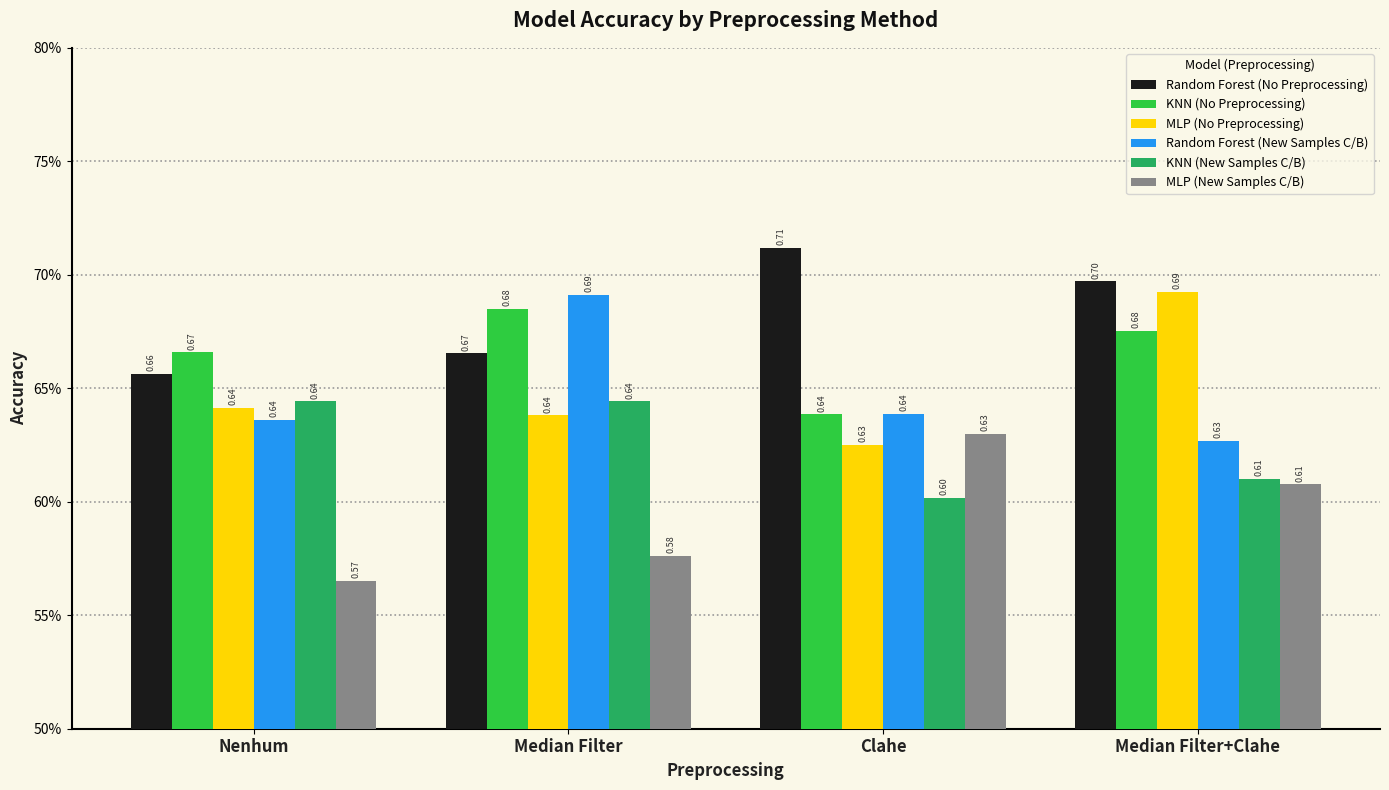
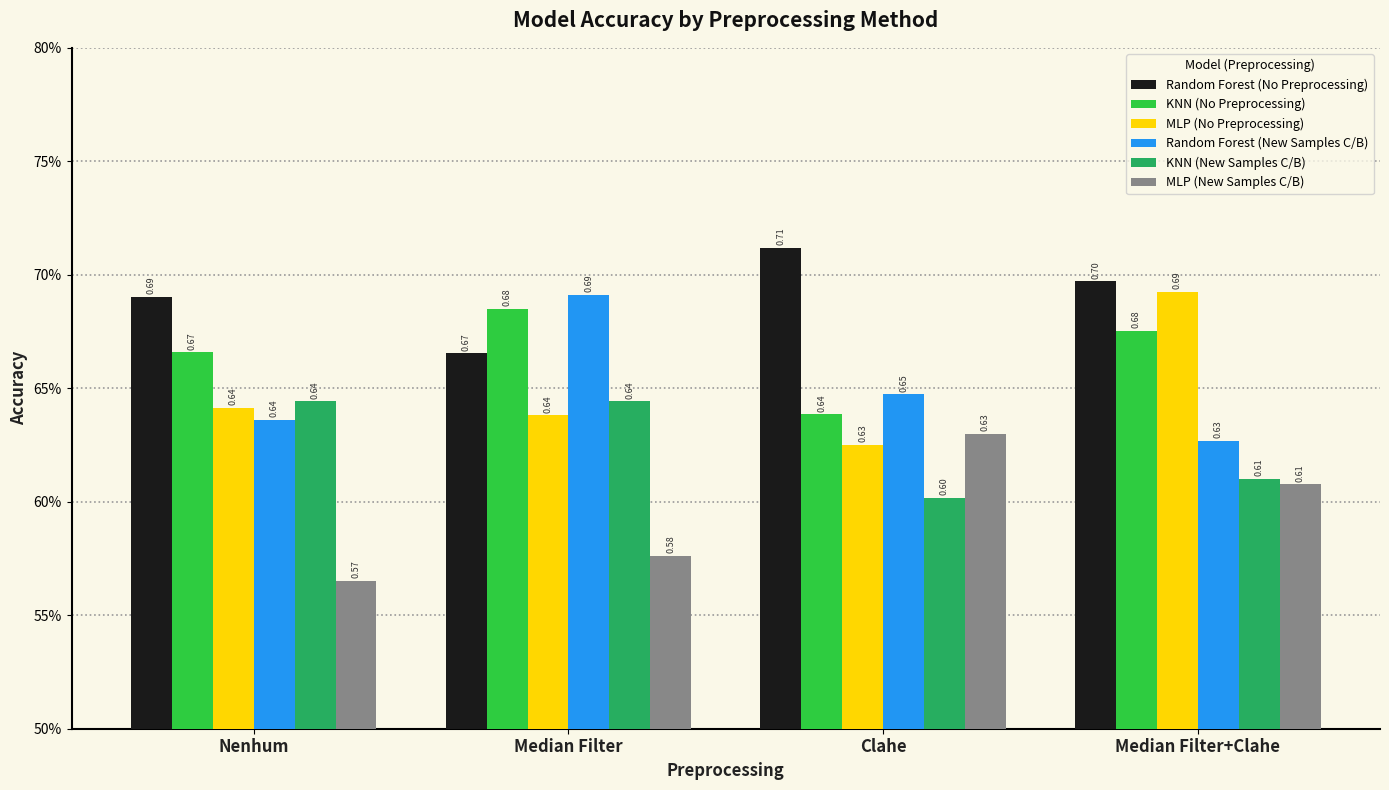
  {
    "Random Forest (No Preprocessing)": {
-     "Nenhum": 0.66,
+     "Nenhum": 0.69,
      "Median Filter": 0.67,
      "Clahe": 0.71,
      "Median Filter+Clahe": 0.70
    },
    "MLP (No Preprocessing)": {
      "Nenhum": 0.64,
      "Median Filter": 0.64,
      "Clahe": 0.63,
      "Median Filter+Clahe": 0.69
    },
    "Random Forest (New Samples C/B)": {
      "Nenhum": 0.64,
      "Median Filter": 0.69,
-     "Clahe": 0.64,
+     "Clahe": 0.65,
      "Median Filter+Clahe": 0.63
    },
    "MLP (New Samples C/B)": {
      "Nenhum": 0.57,
      "Median Filter": 0.58,
      "Clahe": 0.63,
      "Median Filter+Clahe": 0.61
    }
  }
